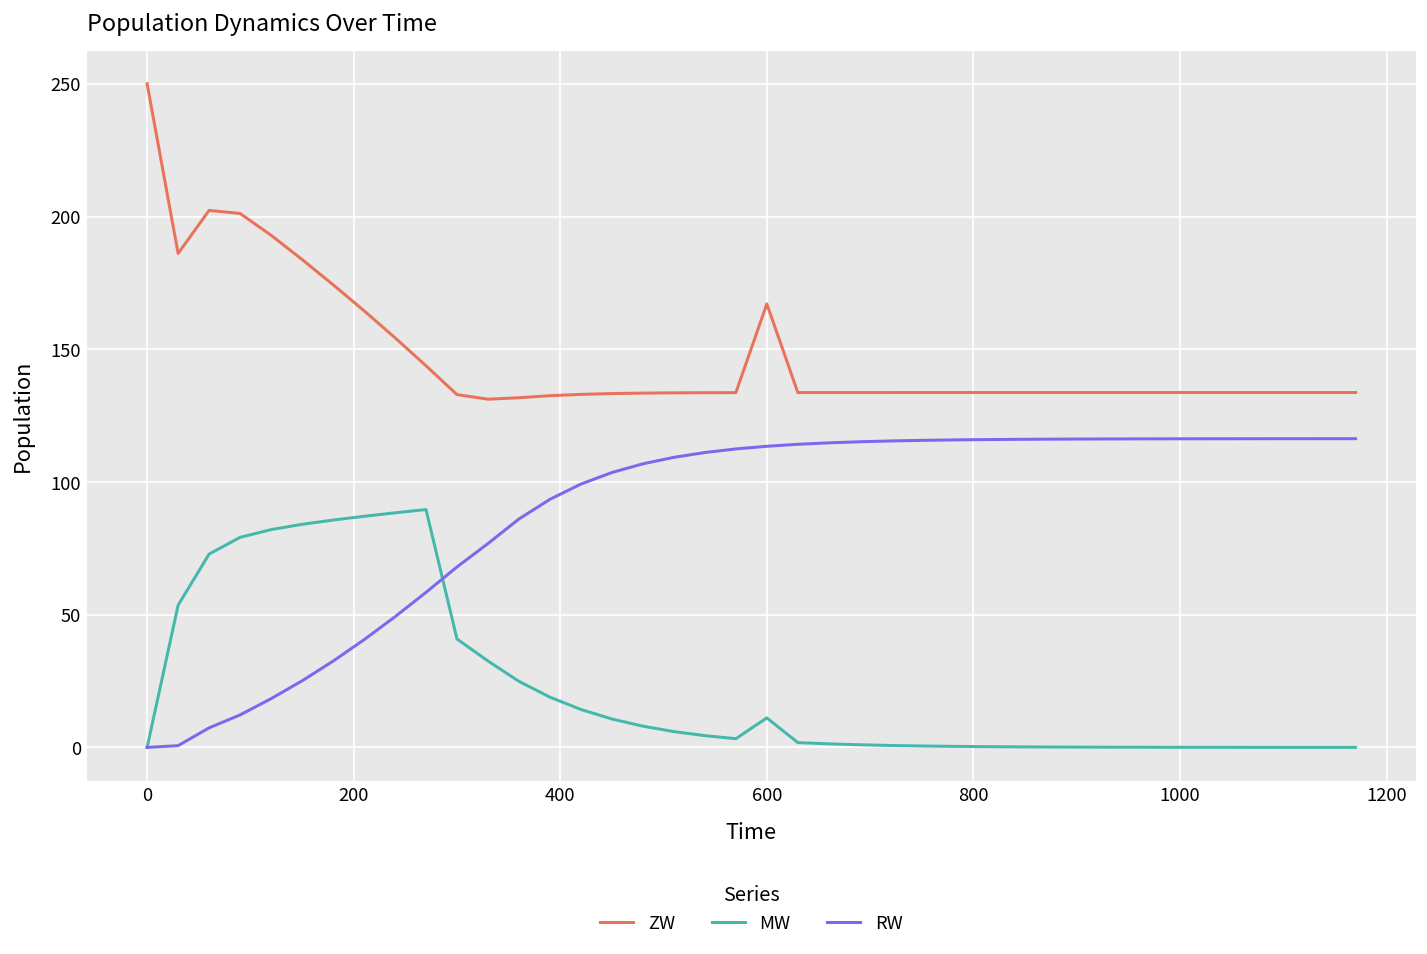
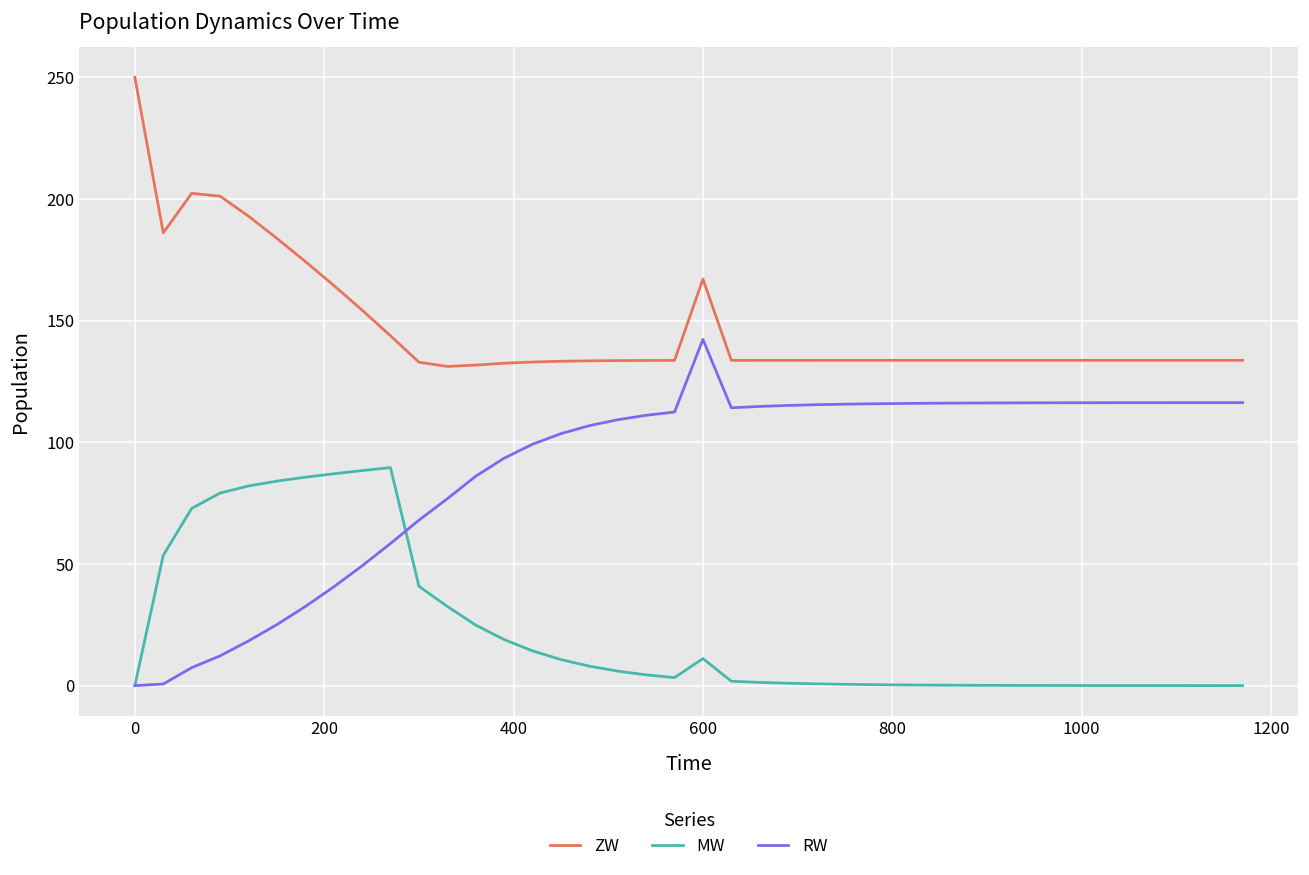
  {
    "ZW": {
      "0": 250,
      "600": 167
    },
    "MW": {
      "600": 11
    },
    "RW": {
-     "600": 113
+     "600": 142
    }
  }
